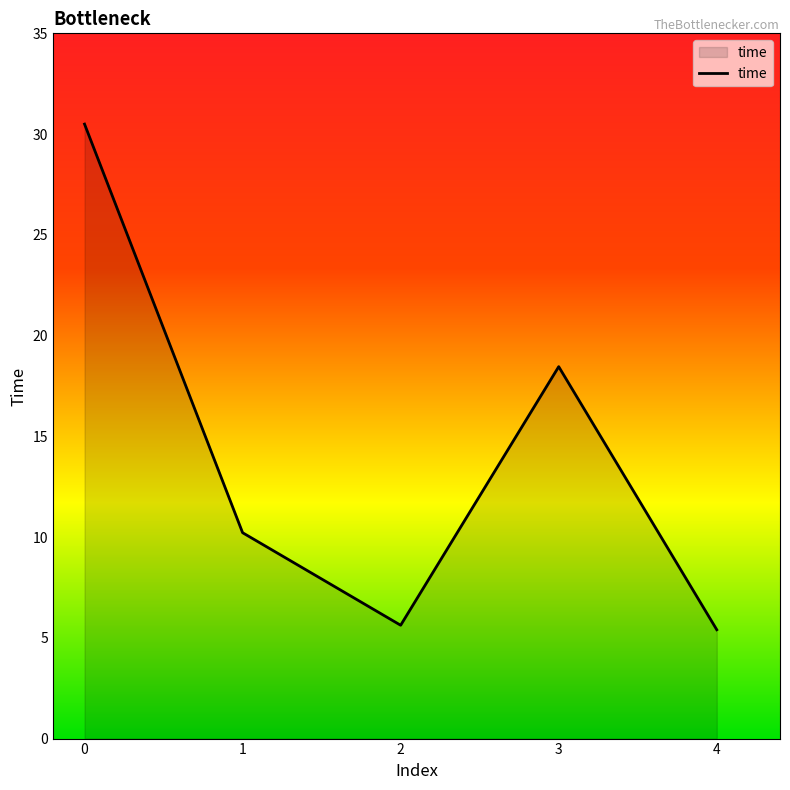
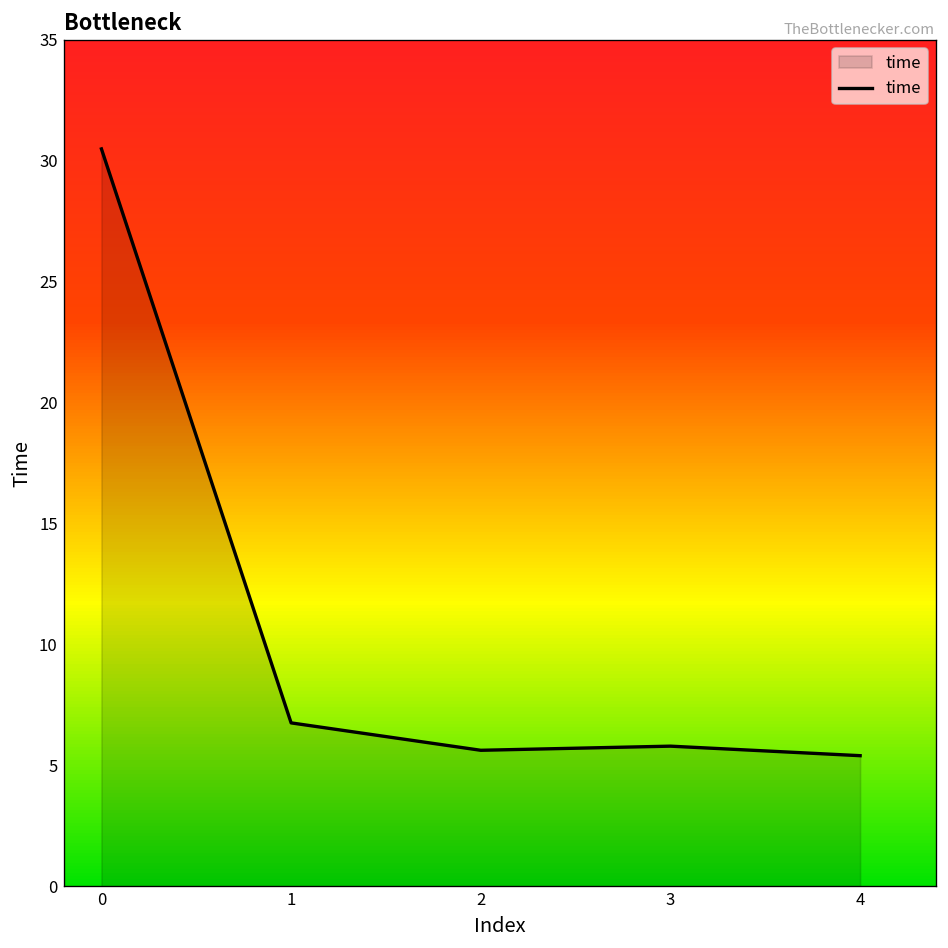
  {
    "0": 30.5,
-   "1": 10.2,
+   "1": 6.8,
    "2": 5.6,
-   "3": 18.5,
+   "3": 5.8,
    "4": 5.4
  }
